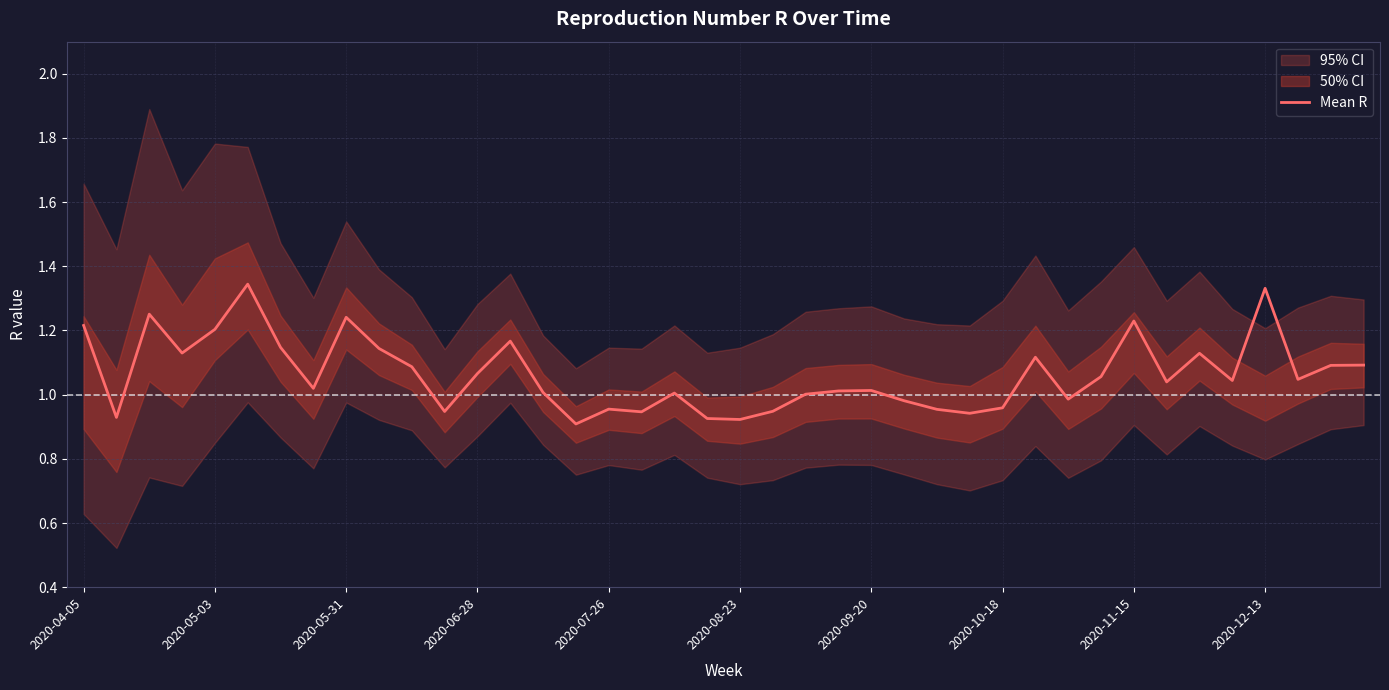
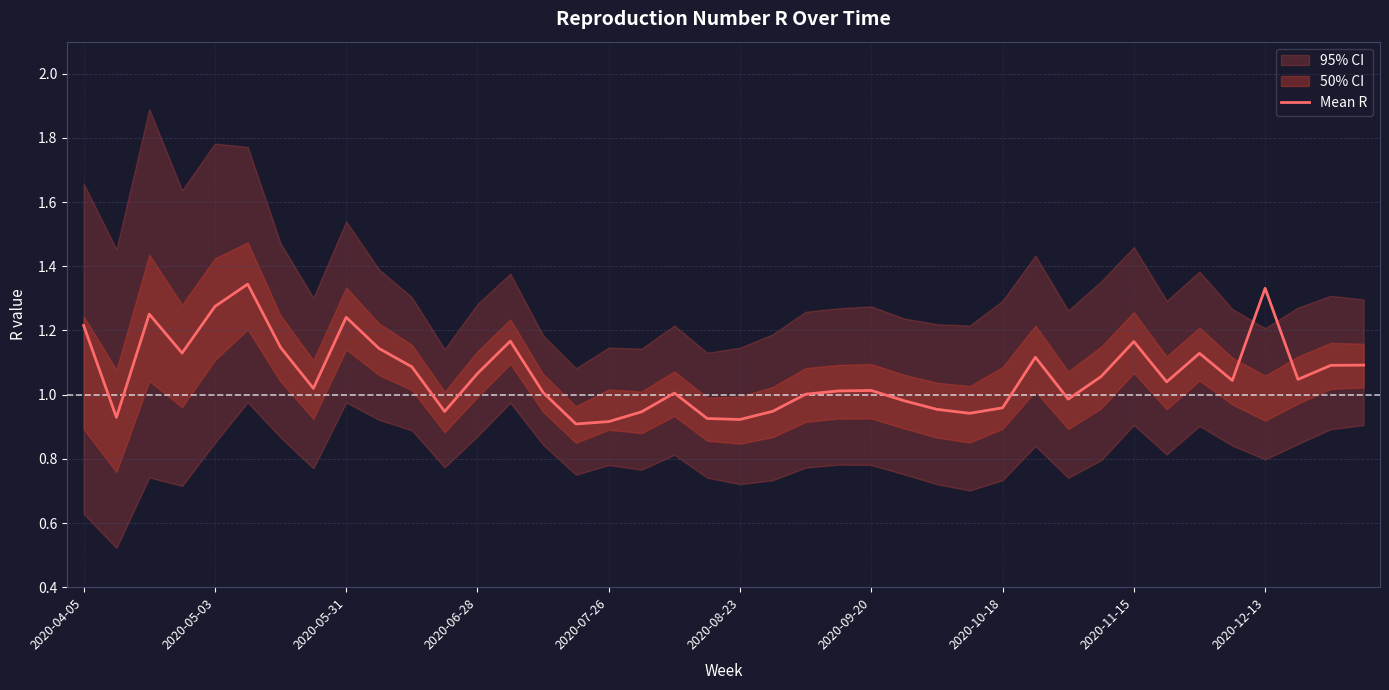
  {
    "Mean R": {
      "2020-04-05": 1.22,
-     "2020-05-03": 1.20,
+     "2020-05-03": 1.27,
      "2020-05-31": 1.24,
      "2020-06-28": 1.07,
-     "2020-07-26": 0.95,
+     "2020-07-26": 0.92,
      "2020-08-23": 0.92,
      "2020-09-20": 1.01,
      "2020-10-18": 0.96,
-     "2020-11-15": 1.23,
+     "2020-11-15": 1.17,
      "2020-12-13": 1.33
    }
  }
